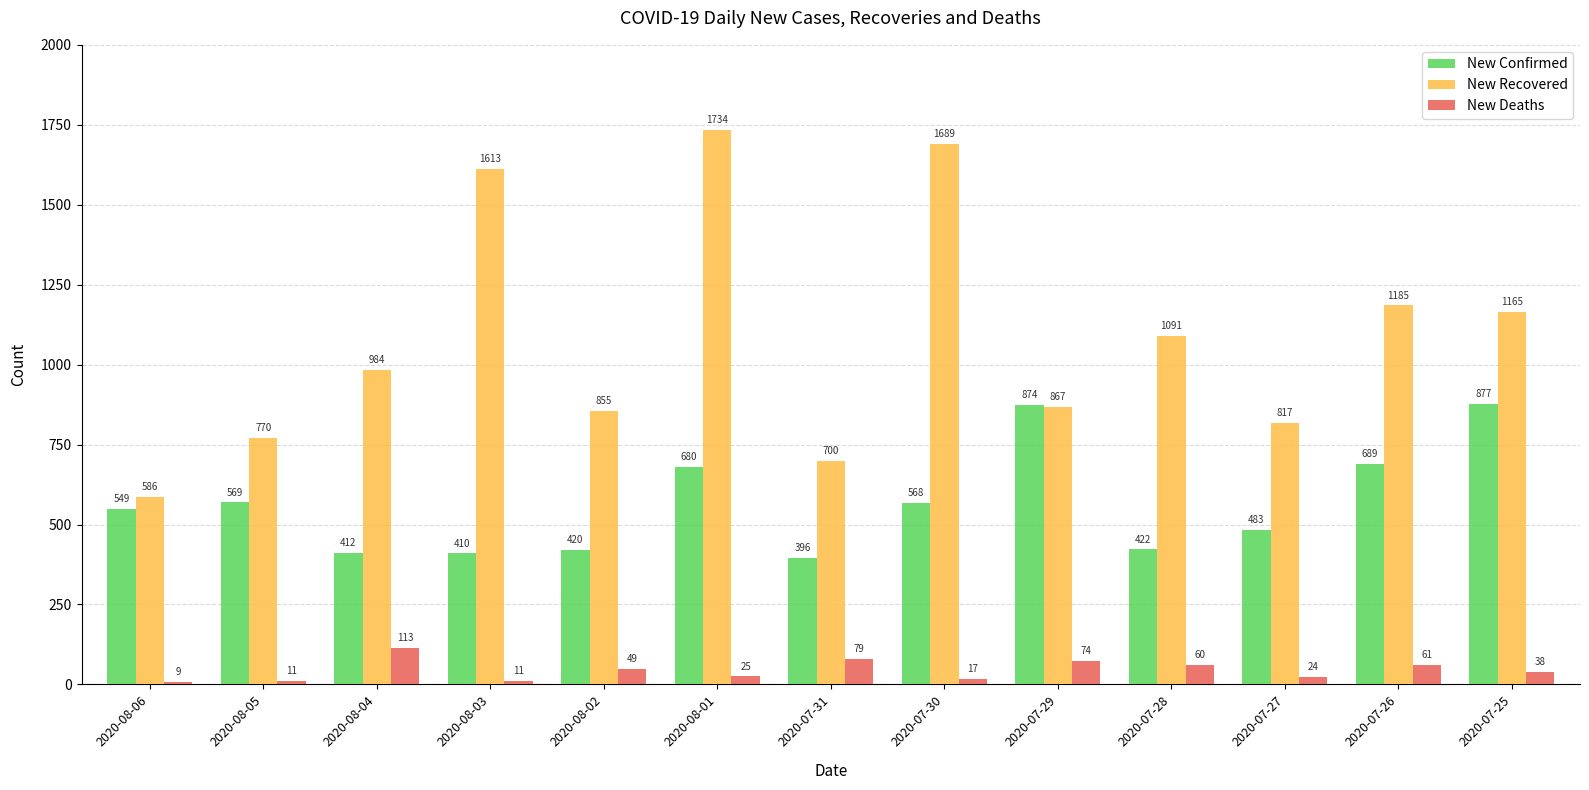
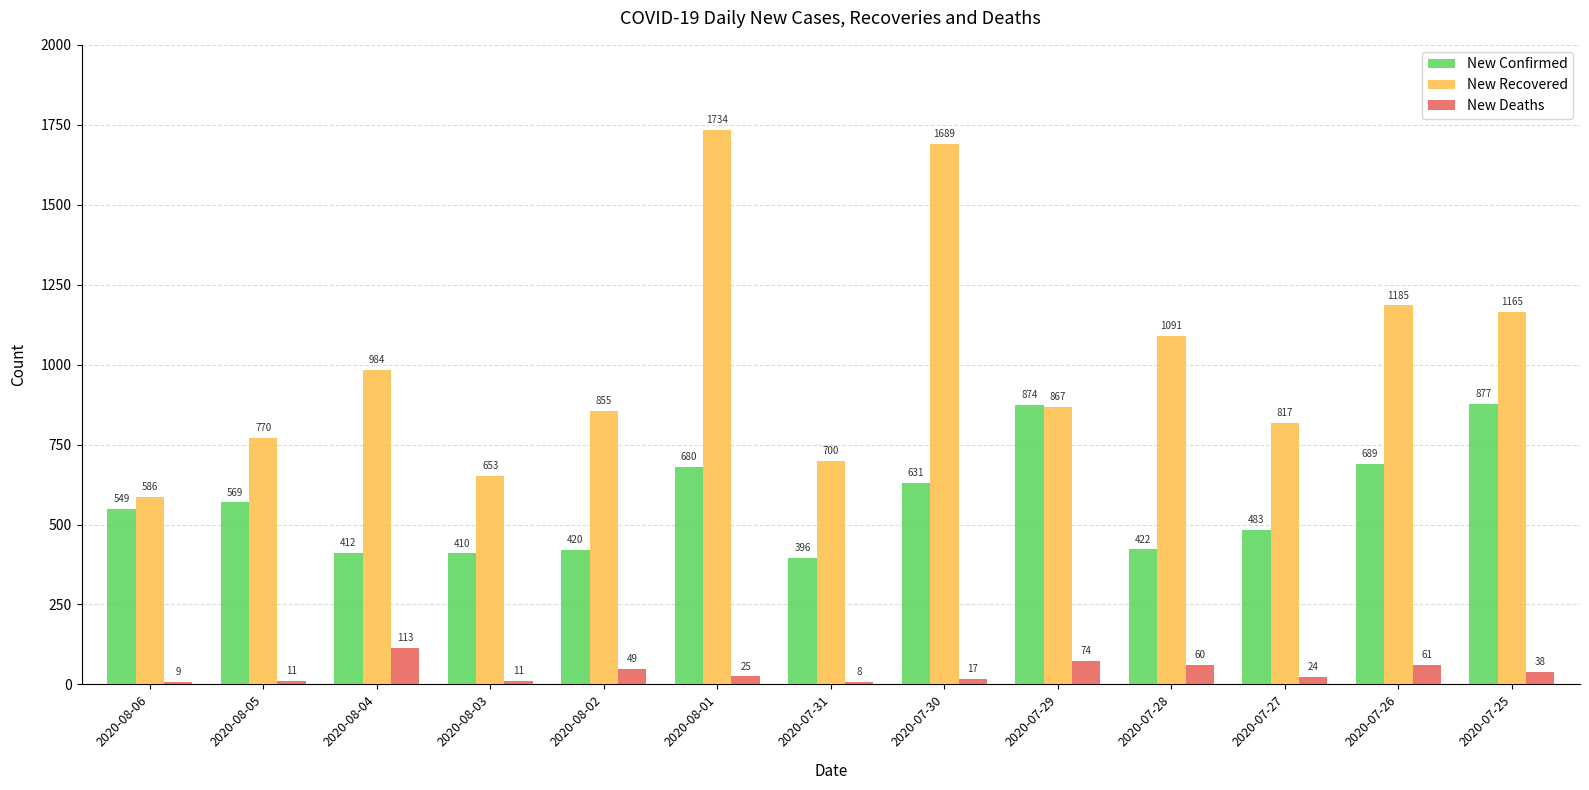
  {
    "New Confirmed": {
      "2020-08-06": 549,
      "2020-08-05": 569,
      "2020-08-04": 412,
      "2020-08-03": 410,
      "2020-08-02": 420,
      "2020-08-01": 680,
      "2020-07-31": 396,
-     "2020-07-30": 568,
+     "2020-07-30": 631,
      "2020-07-29": 874,
      "2020-07-28": 422,
      "2020-07-27": 483,
      "2020-07-26": 689,
      "2020-07-25": 877
    },
    "New Recovered": {
      "2020-08-06": 586,
      "2020-08-05": 770,
      "2020-08-04": 984,
-     "2020-08-03": 1613,
+     "2020-08-03": 653,
      "2020-08-02": 855,
      "2020-08-01": 1734,
      "2020-07-31": 700,
      "2020-07-30": 1689,
      "2020-07-29": 867,
      "2020-07-28": 1091,
      "2020-07-27": 817,
      "2020-07-26": 1185,
      "2020-07-25": 1165
    },
    "New Deaths": {
      "2020-08-06": 9,
      "2020-08-05": 11,
      "2020-08-04": 113,
      "2020-08-03": 11,
      "2020-08-02": 49,
      "2020-08-01": 25,
-     "2020-07-31": 79,
+     "2020-07-31": 8,
      "2020-07-30": 17,
      "2020-07-29": 74,
      "2020-07-28": 60,
      "2020-07-27": 24,
      "2020-07-26": 61,
      "2020-07-25": 38
    }
  }
